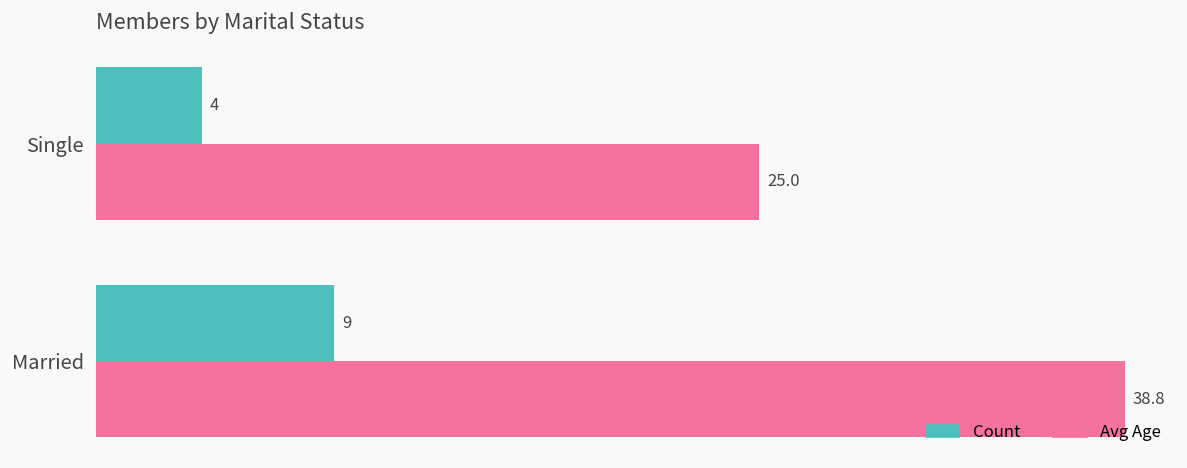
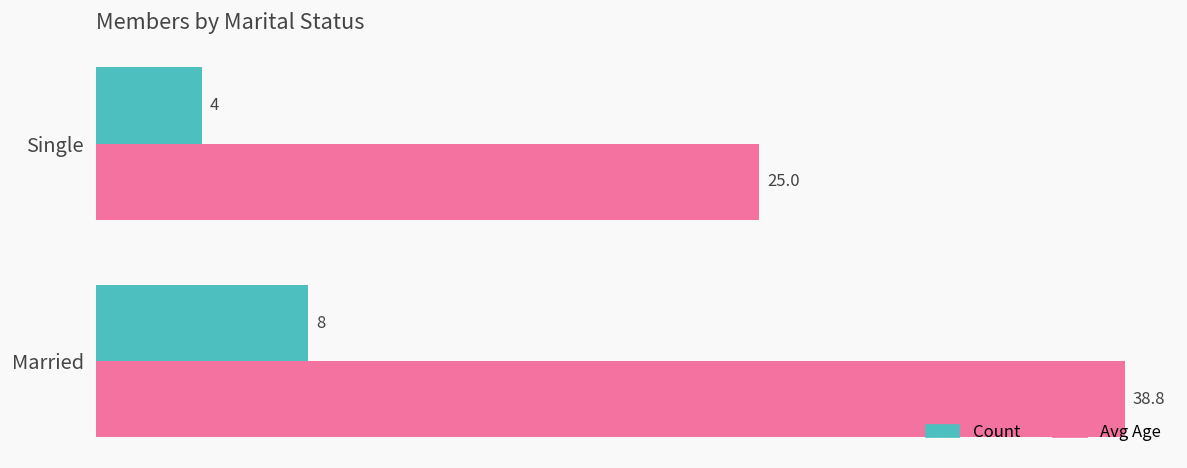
  {
    "Count": {
      "Single": 4,
-     "Married": 9
+     "Married": 8
    },
    "Avg Age": {
      "Single": 25.0,
      "Married": 38.8
    }
  }
